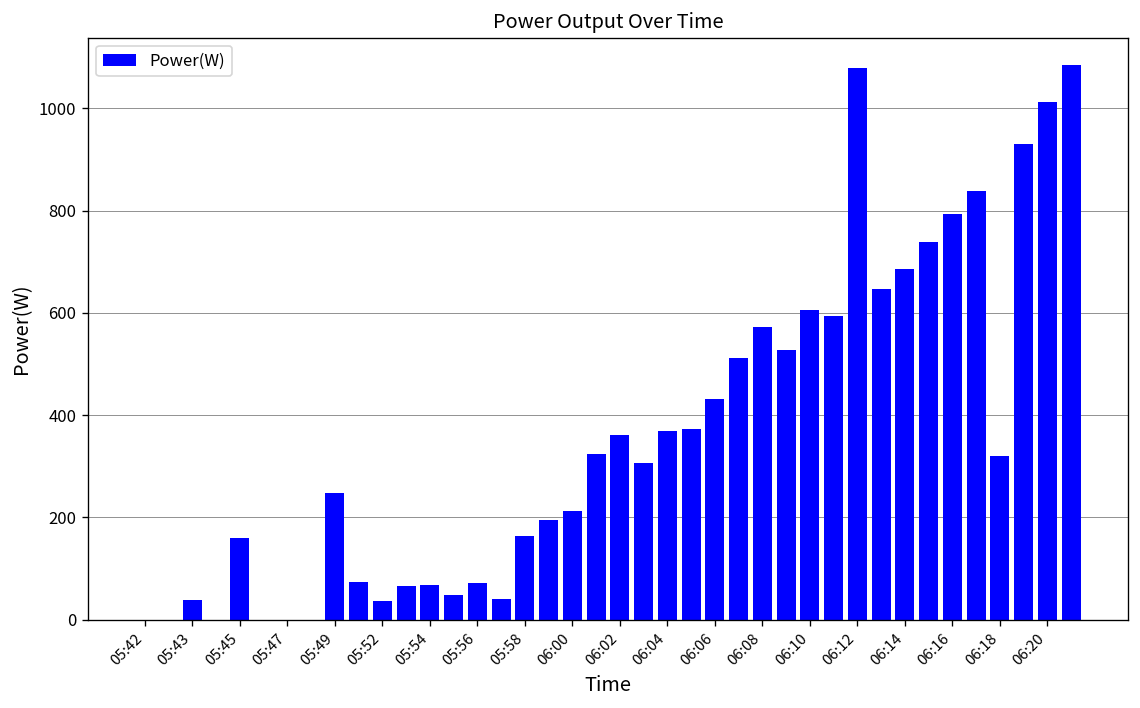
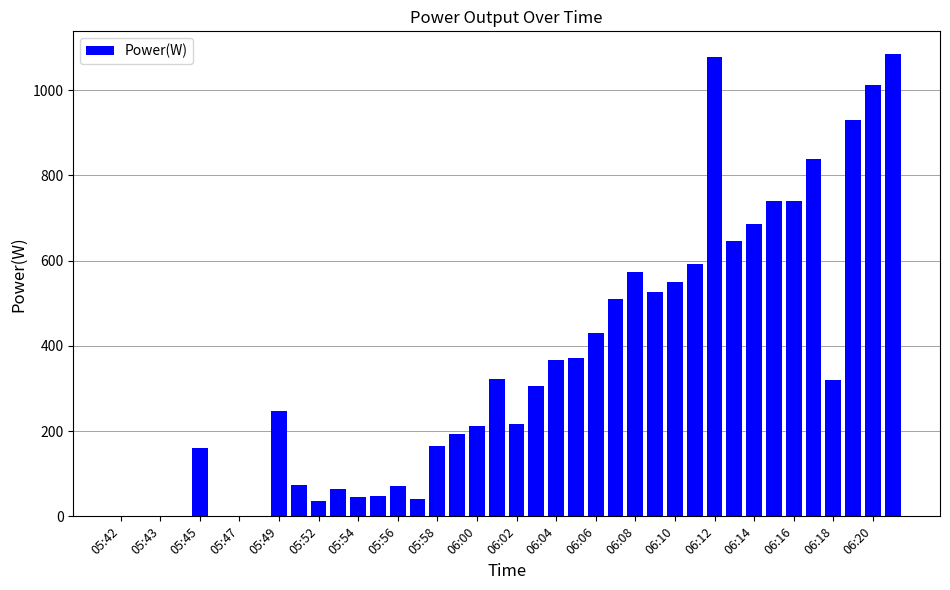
  {
-   "05:43": 40,
+   "05:43": 0,
    "05:45": 160,
    "05:47": 0,
    "05:49": 250,
    "05:52": 40,
-   "05:54": 70,
+   "05:54": 50,
    "05:56": 70,
    "05:58": 160,
    "06:00": 210,
-   "06:02": 360,
+   "06:02": 220,
    "06:04": 370,
    "06:06": 430,
    "06:08": 570,
-   "06:10": 610,
+   "06:10": 550,
    "06:12": 1080,
    "06:14": 690,
-   "06:16": 790,
+   "06:16": 740,
    "06:18": 320,
    "06:20": 1010
  }
